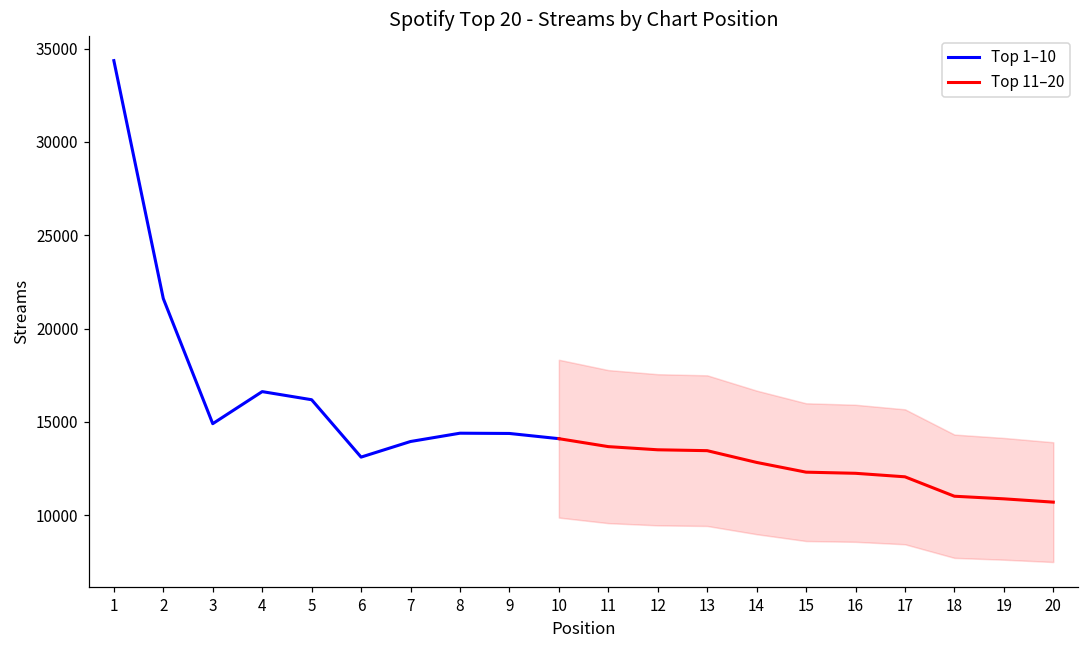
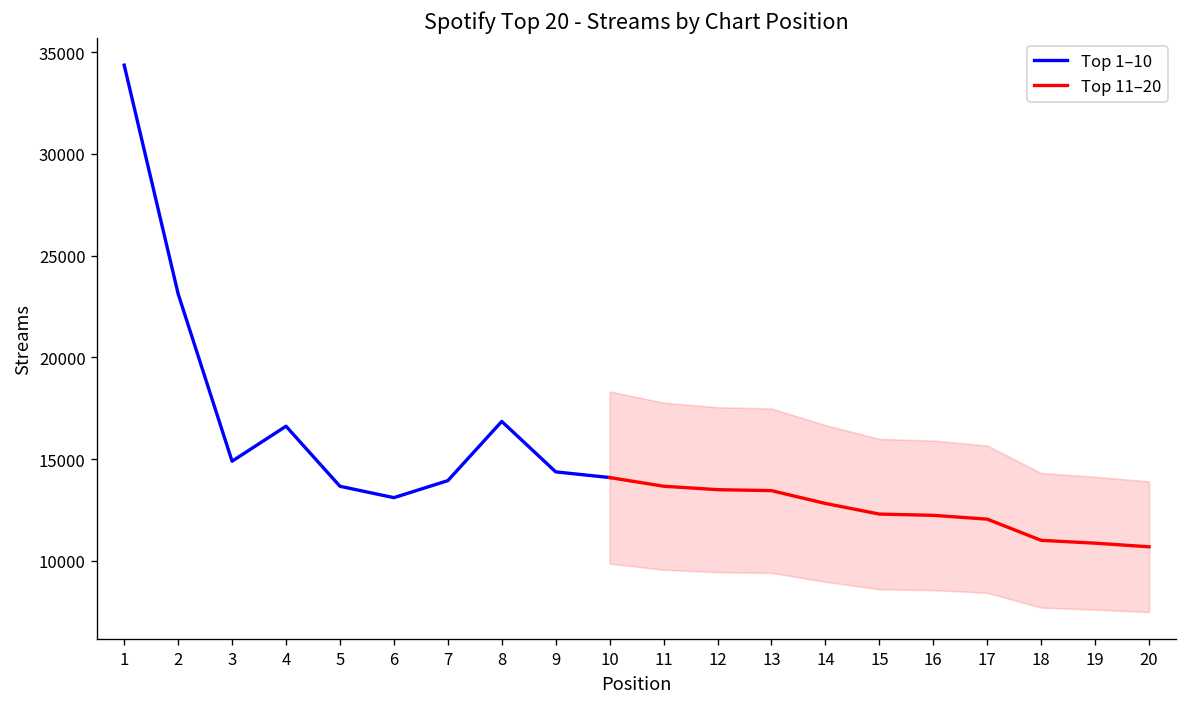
  {
    "Top 1–10": {
      "1": 34400,
-     "2": 21600,
+     "2": 23100,
      "3": 14900,
      "4": 16600,
-     "5": 16200,
+     "5": 13700,
      "6": 13100,
      "7": 13900,
-     "8": 14400,
+     "8": 16900,
      "9": 14400
    }
  }
